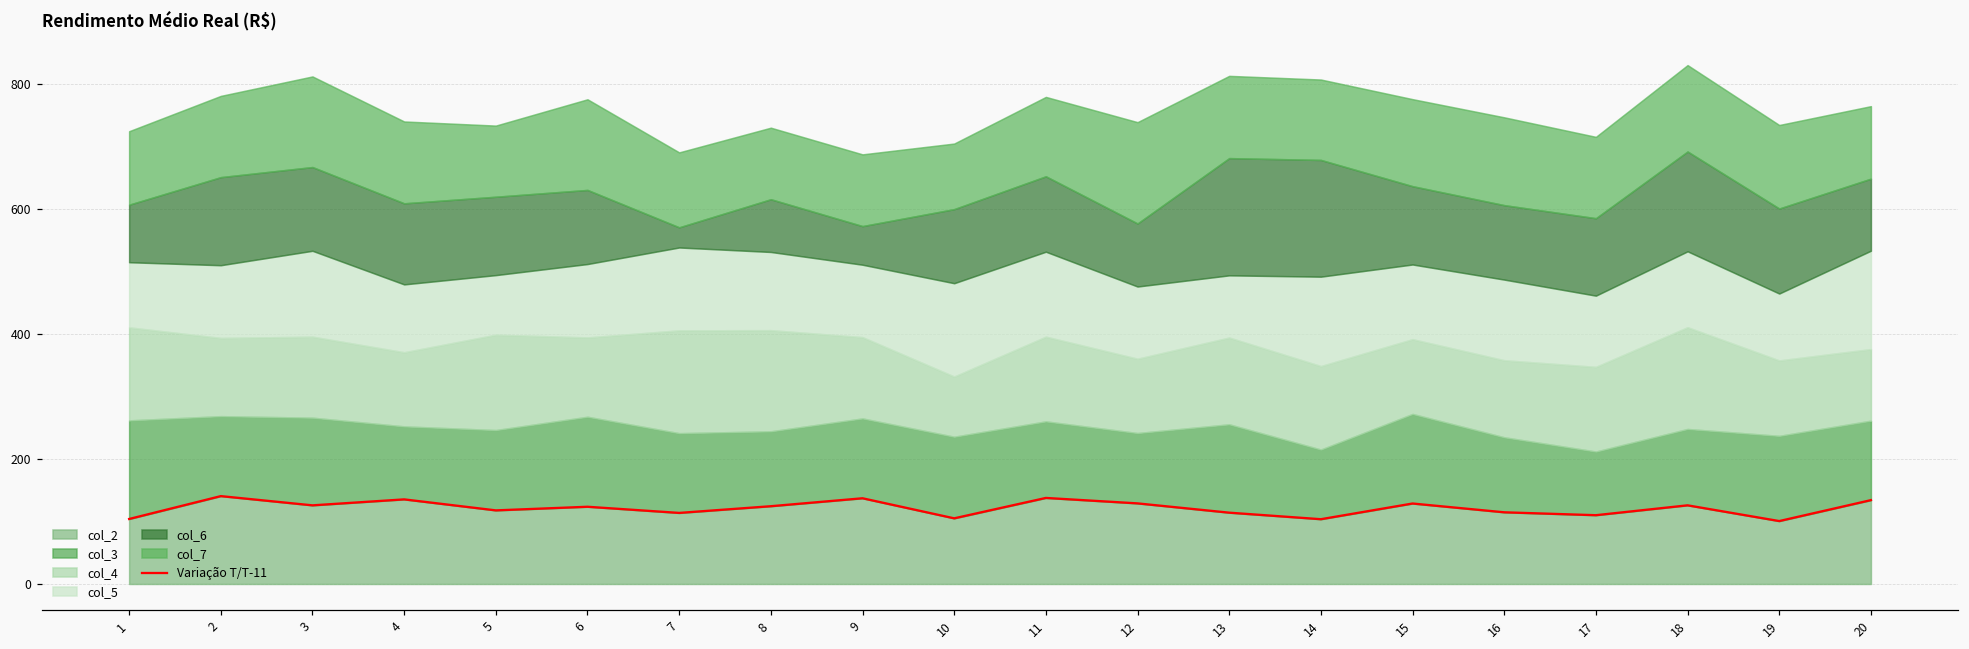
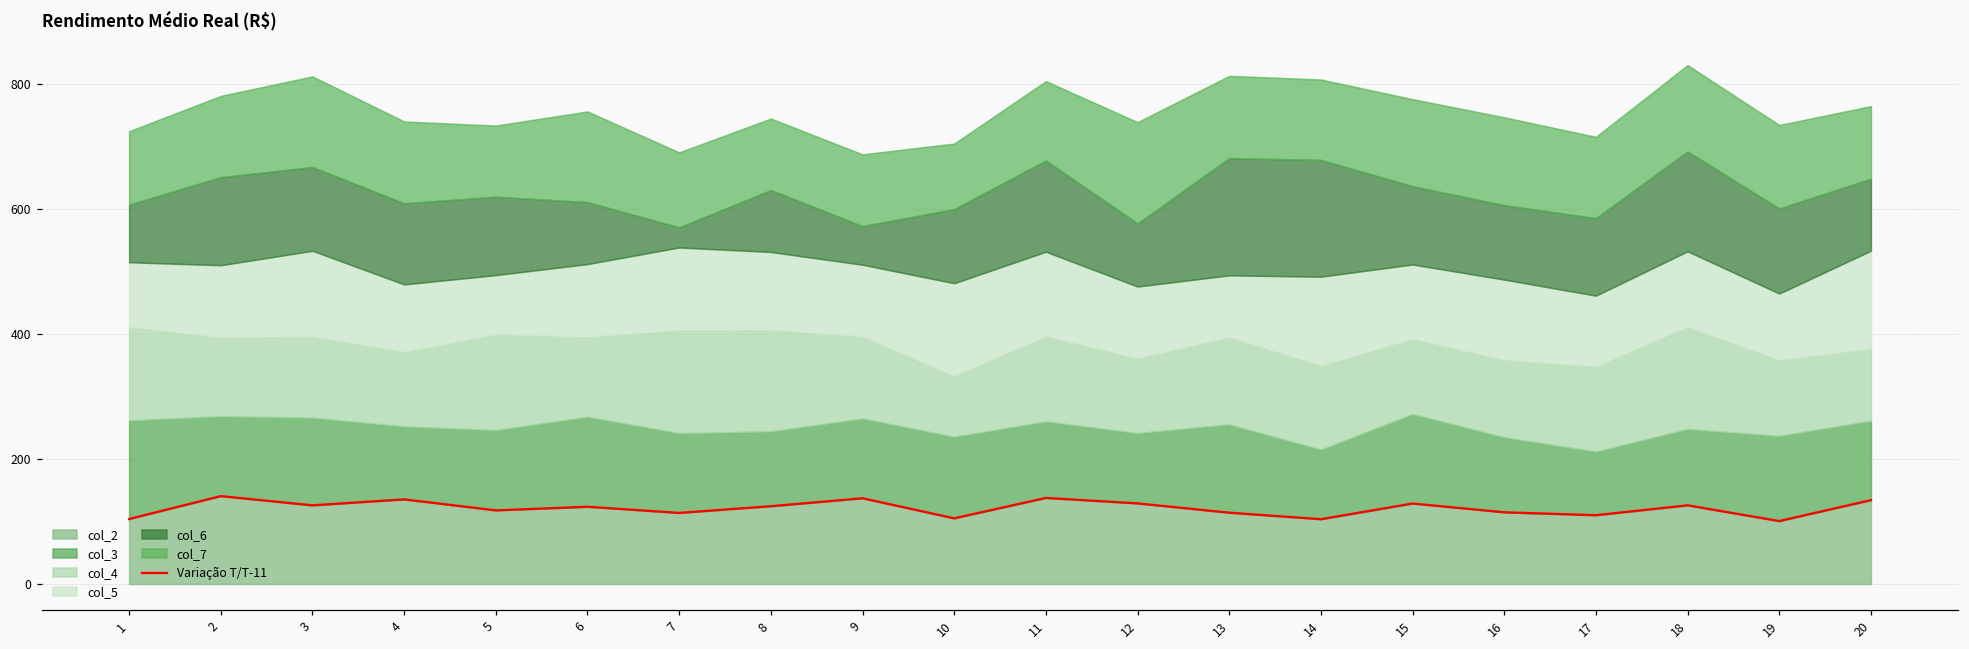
  {
    "col_6": {
      "1": 90,
      "2": 140,
      "3": 130,
      "4": 130,
      "5": 130,
-     "6": 120,
+     "6": 100,
      "7": 30,
-     "8": 80,
+     "8": 100,
      "9": 60,
      "10": 120,
-     "11": 120,
+     "11": 150,
      "12": 100,
      "13": 190,
      "14": 190,
      "15": 130,
      "16": 120,
      "17": 120,
      "18": 160,
      "19": 140,
      "20": 120
    }
  }
